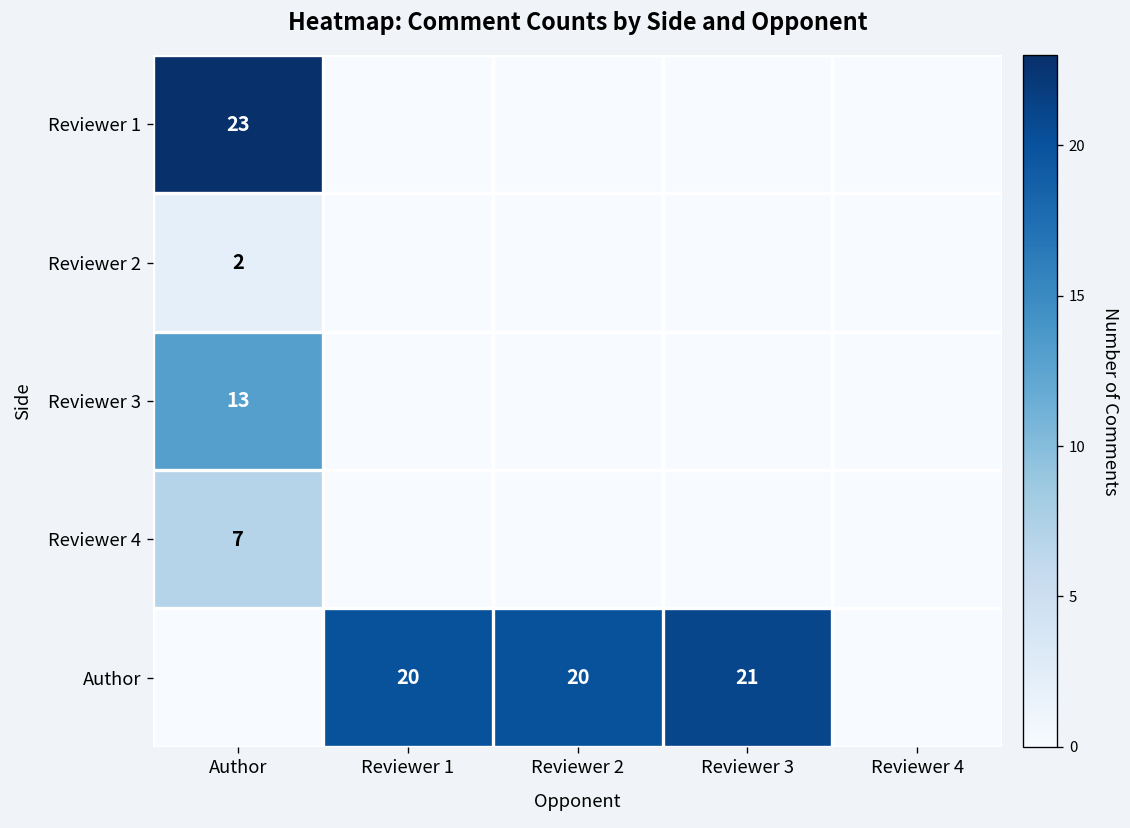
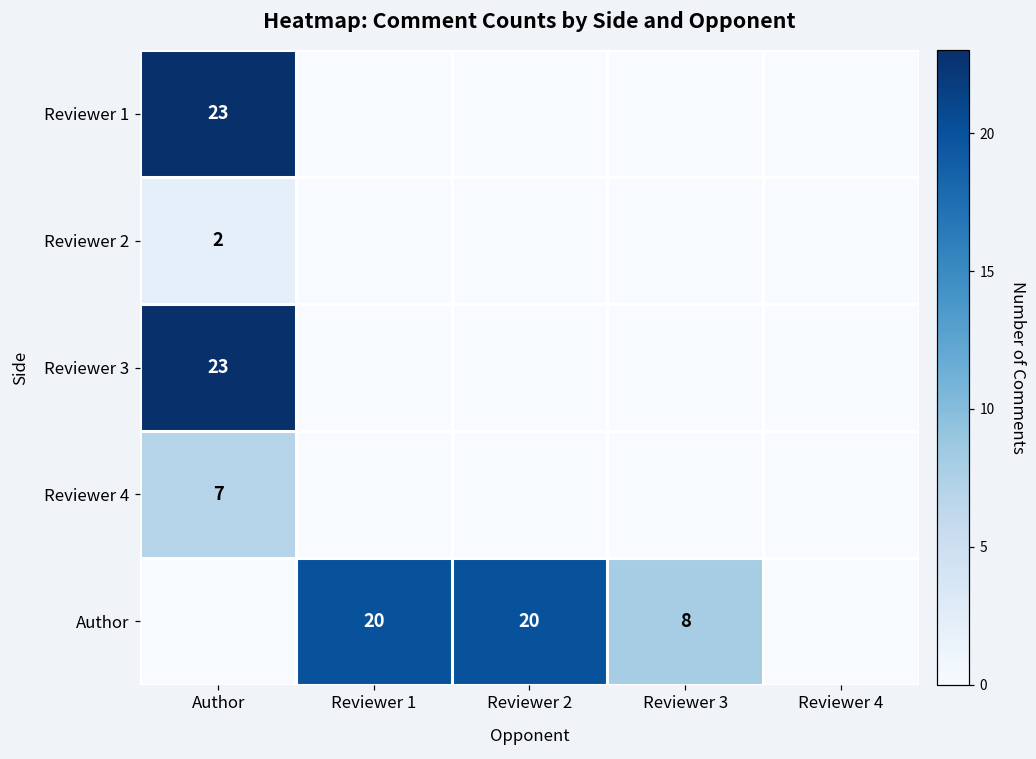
  {
    "Reviewer 1": {
      "Author": 23
    },
    "Reviewer 2": {
      "Author": 2
    },
    "Reviewer 3": {
-     "Author": 13
+     "Author": 23
    },
    "Reviewer 4": {
      "Author": 7
    },
    "Author": {
      "Reviewer 1": 20,
      "Reviewer 2": 20,
-     "Reviewer 3": 21
+     "Reviewer 3": 8
    }
  }
